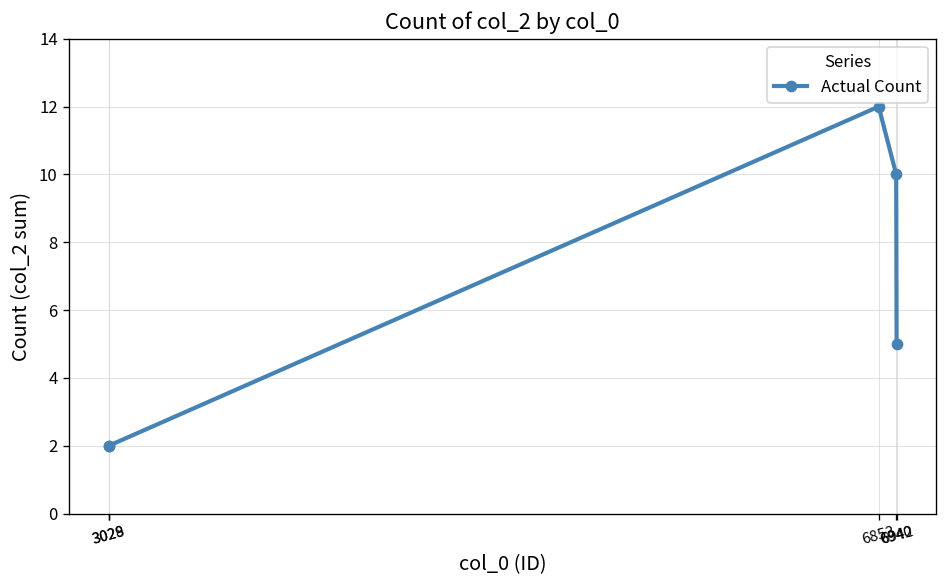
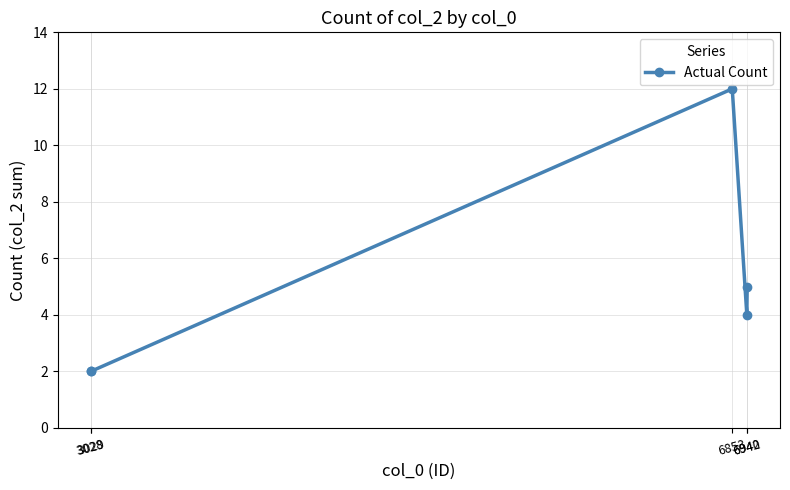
  {
    "3028": 2,
    "3029": 2,
    "6853": 12,
-   "6940": 10,
+   "6940": 4,
    "6942": 5
  }
